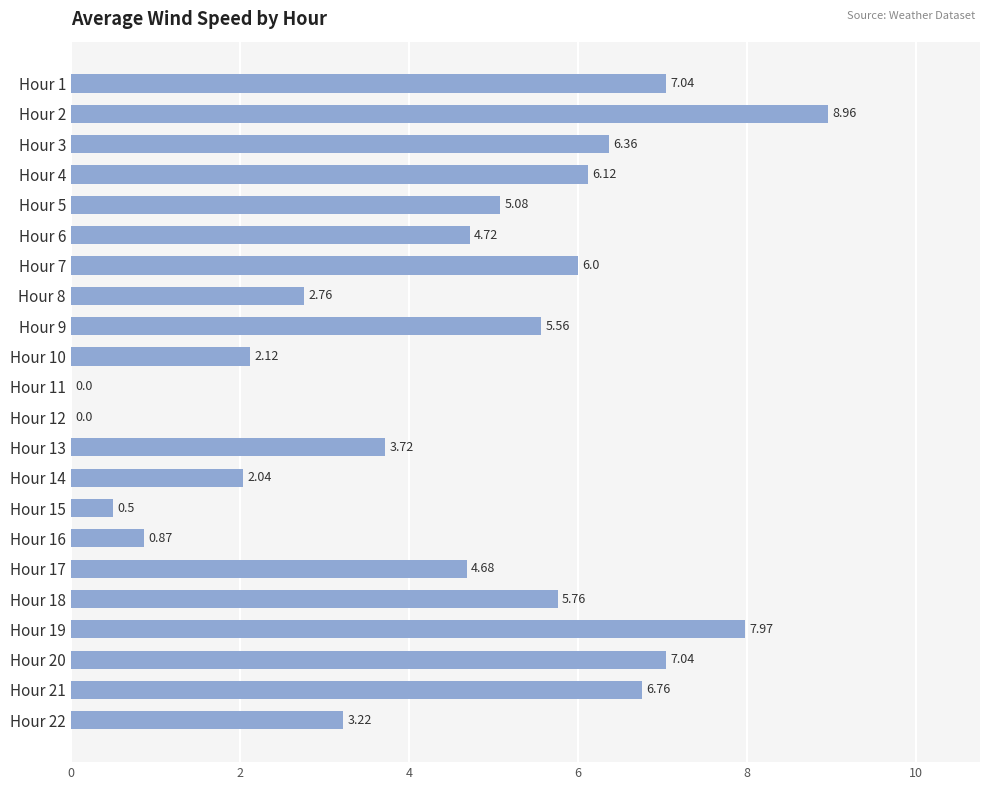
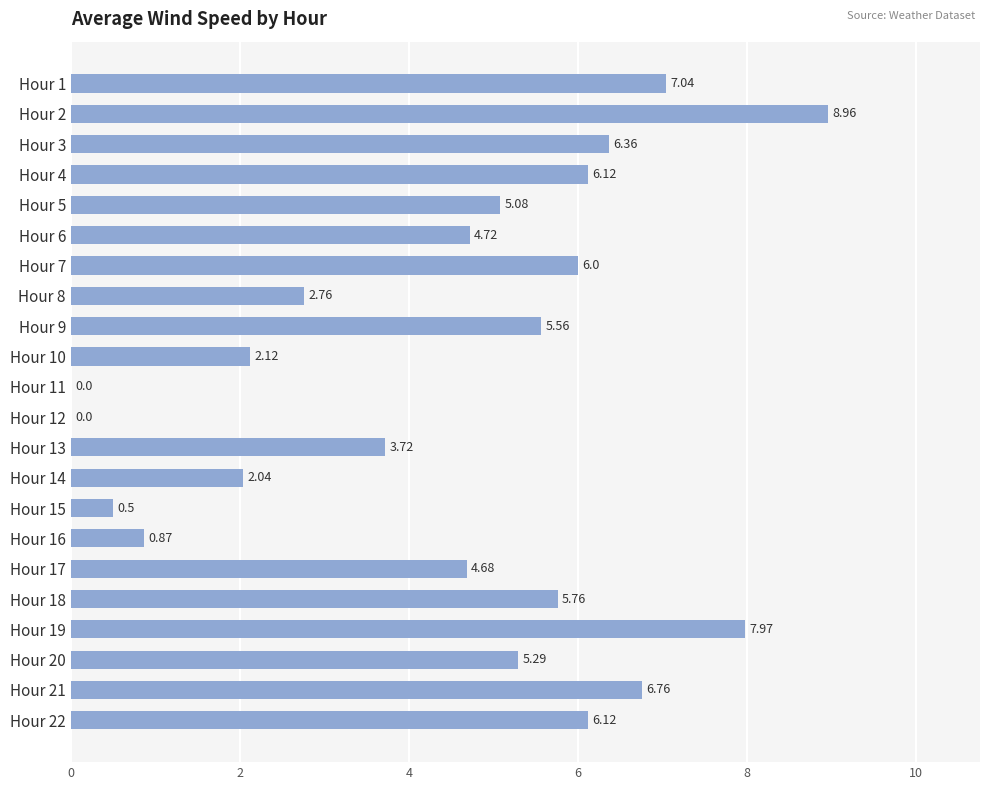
  {
    "Hour 1": 7.04,
    "Hour 2": 8.96,
    "Hour 3": 6.36,
    "Hour 4": 6.12,
    "Hour 5": 5.08,
    "Hour 6": 4.72,
    "Hour 7": 6.0,
    "Hour 8": 2.76,
    "Hour 9": 5.56,
    "Hour 10": 2.12,
    "Hour 11": 0.0,
    "Hour 12": 0.0,
    "Hour 13": 3.72,
    "Hour 14": 2.04,
    "Hour 15": 0.5,
    "Hour 16": 0.87,
    "Hour 17": 4.68,
    "Hour 18": 5.76,
    "Hour 19": 7.97,
-   "Hour 20": 7.04,
+   "Hour 20": 5.29,
    "Hour 21": 6.76,
-   "Hour 22": 3.22
+   "Hour 22": 6.12
  }
